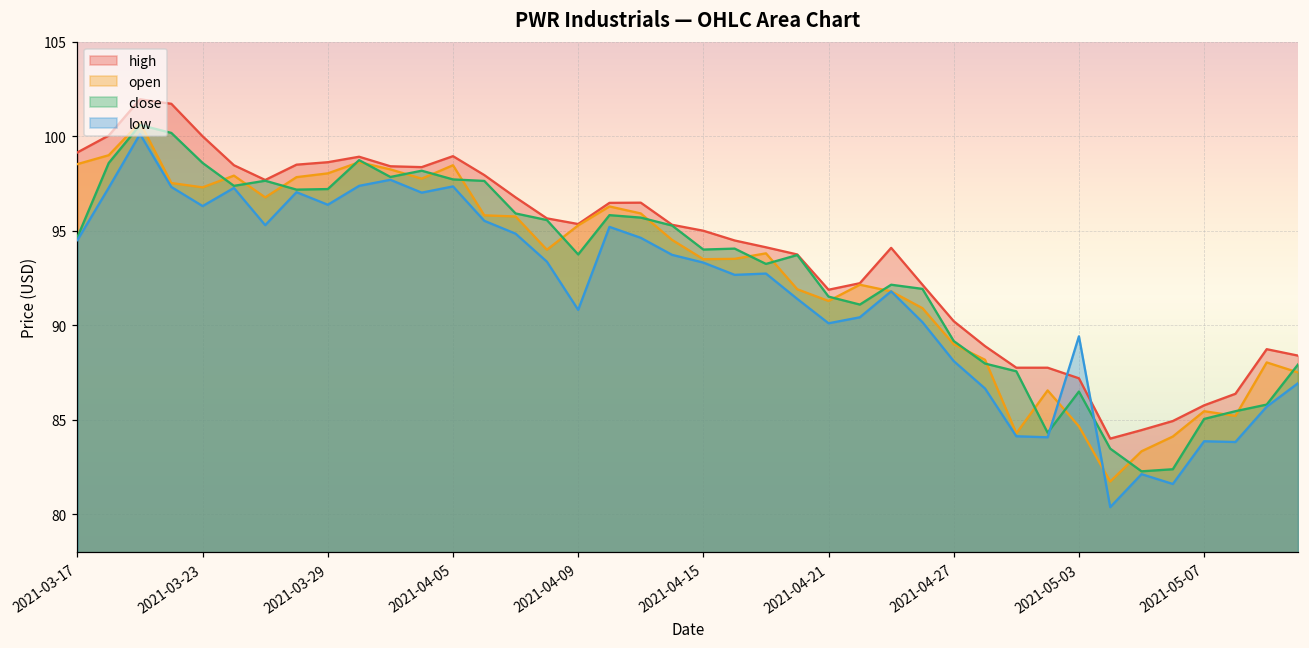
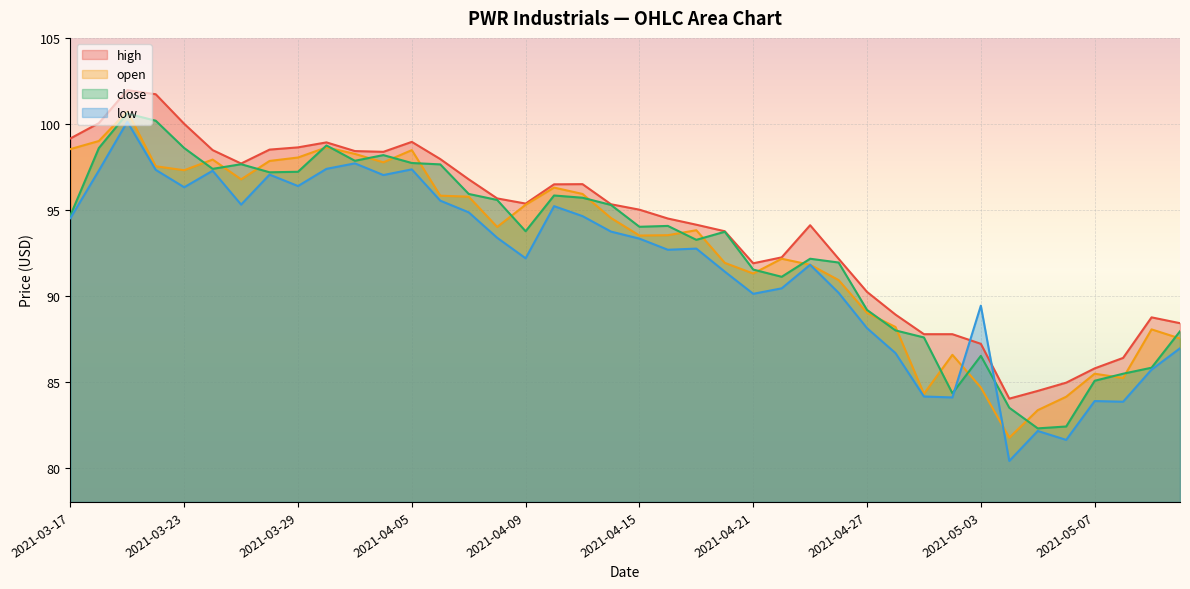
  {
    "close": {
      "2021-03-17": 94.7,
      "2021-03-23": 98.6,
      "2021-03-29": 97.2,
      "2021-04-05": 97.7,
      "2021-04-09": 93.8,
      "2021-04-15": 94.0,
      "2021-04-21": 91.5,
      "2021-04-27": 89.2,
      "2021-05-03": 86.5,
      "2021-05-07": 85.1
    },
    "low": {
      "2021-03-17": 94.5,
      "2021-03-23": 96.3,
      "2021-03-29": 96.4,
      "2021-04-05": 97.4,
-     "2021-04-09": 90.8,
+     "2021-04-09": 92.2,
      "2021-04-15": 93.3,
      "2021-04-21": 90.1,
      "2021-04-27": 88.1,
      "2021-05-03": 89.4,
      "2021-05-07": 83.9
    }
  }
